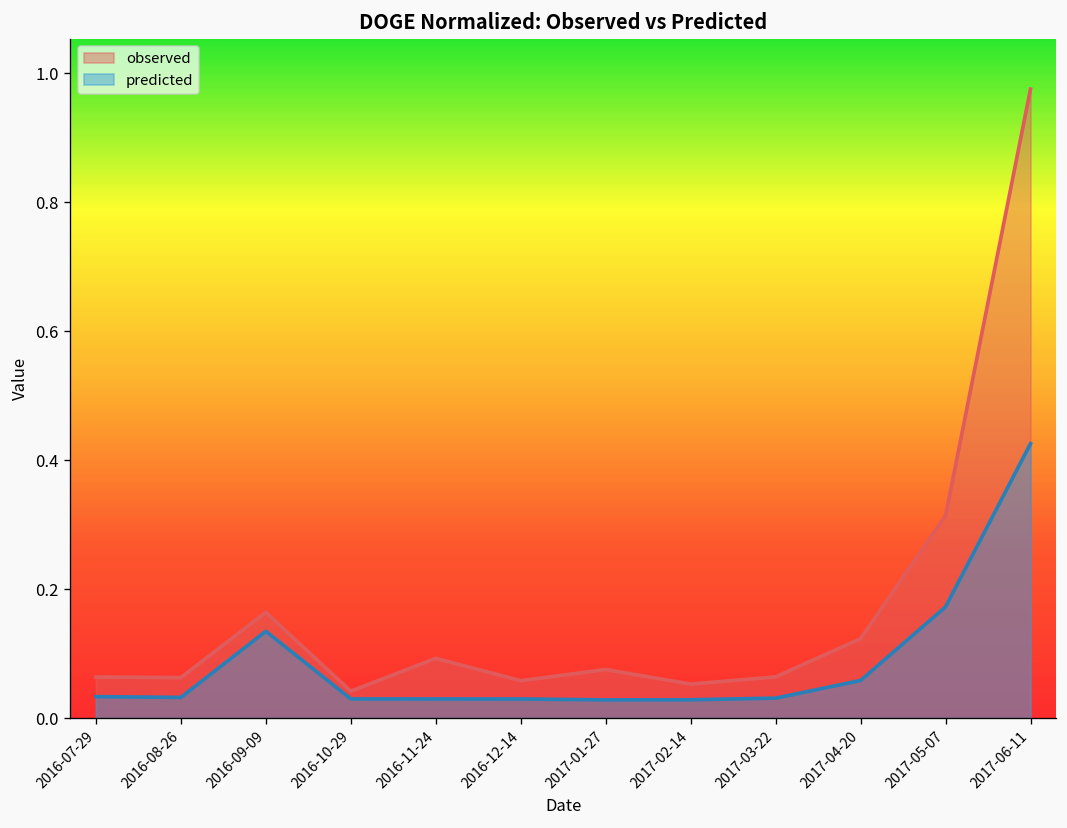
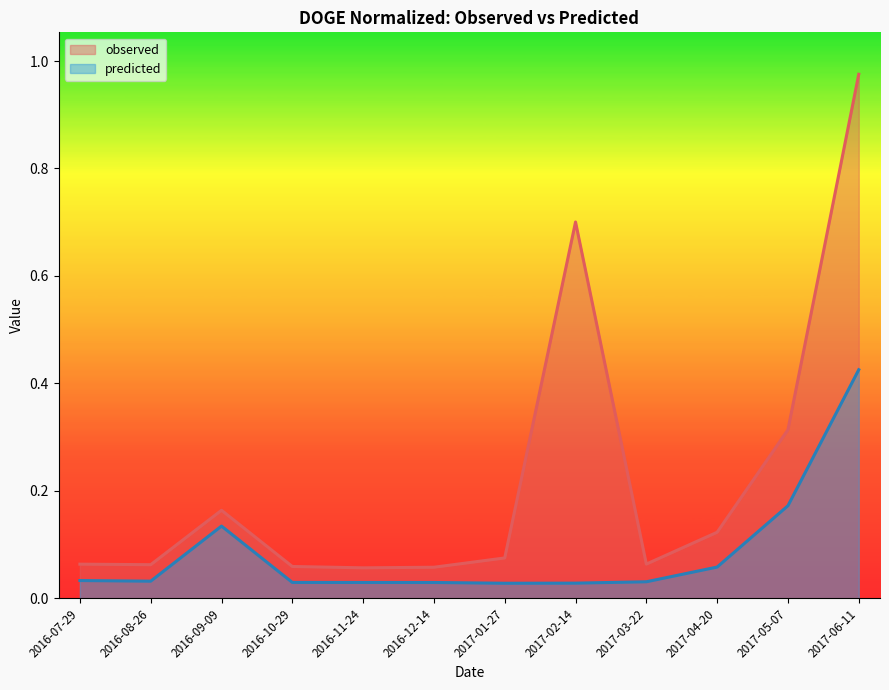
  {
    "observed": {
      "2016-07-29": 0.06,
      "2016-08-26": 0.06,
      "2016-09-09": 0.16,
-     "2016-10-29": 0.04,
-     "2016-11-24": 0.09,
+     "2016-10-29": 0.06,
+     "2016-11-24": 0.06,
      "2016-12-14": 0.06,
      "2017-01-27": 0.08,
-     "2017-02-14": 0.05,
+     "2017-02-14": 0.70,
      "2017-03-22": 0.06,
      "2017-04-20": 0.12,
      "2017-05-07": 0.31,
      "2017-06-11": 0.98
    },
    "predicted": {
      "2016-07-29": 0.03,
      "2016-08-26": 0.03,
      "2016-09-09": 0.13,
      "2016-10-29": 0.03,
      "2016-11-24": 0.03,
      "2016-12-14": 0.03,
      "2017-01-27": 0.03,
      "2017-02-14": 0.03,
      "2017-03-22": 0.03,
      "2017-04-20": 0.06,
      "2017-05-07": 0.17,
      "2017-06-11": 0.43
    }
  }
